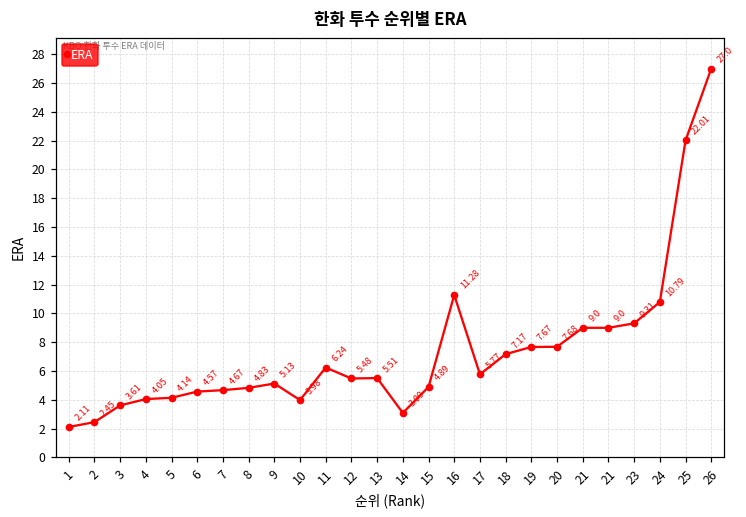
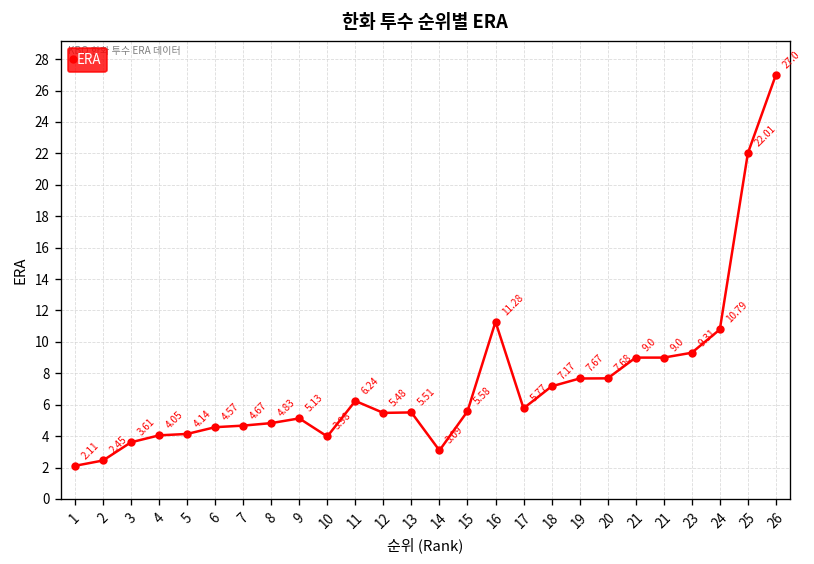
  {
    "4": 4.05,
    "6": 4.57,
    "9": 5.13,
    "10": 3.98,
    "11": 6.24,
    "12": 5.48,
    "13": 5.51,
    "14": 3.09,
-   "15": 4.89,
+   "15": 5.58,
    "16": 11.28,
    "19": 7.67,
    "24": 10.79,
    "25": 22.01,
    "26": 27.0
  }
